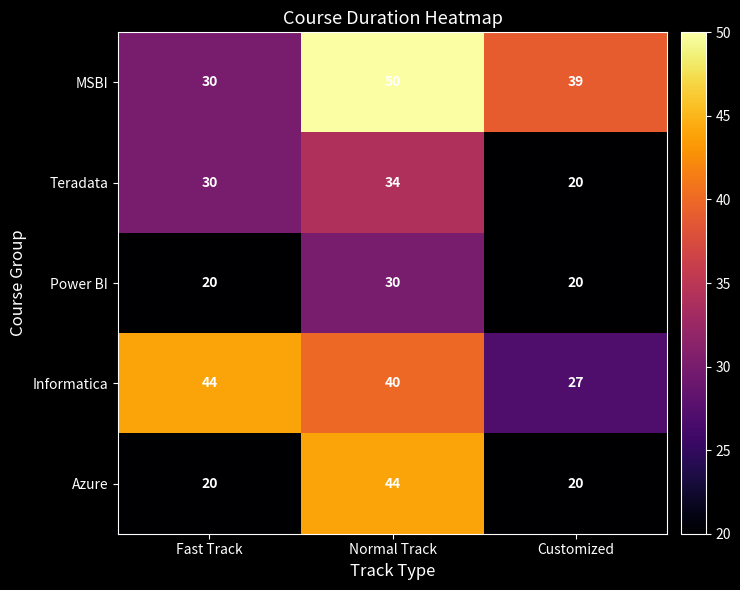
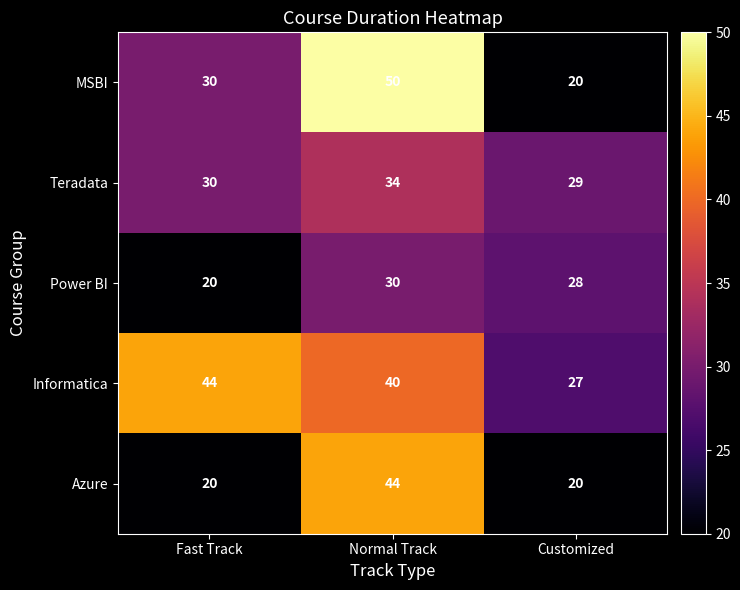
  {
    "MSBI": {
      "Fast Track": 30,
      "Normal Track": 50,
-     "Customized": 39
+     "Customized": 20
    },
    "Teradata": {
      "Fast Track": 30,
      "Normal Track": 34,
-     "Customized": 20
+     "Customized": 29
    },
    "Power BI": {
      "Fast Track": 20,
      "Normal Track": 30,
-     "Customized": 20
+     "Customized": 28
    },
    "Informatica": {
      "Fast Track": 44,
      "Normal Track": 40,
      "Customized": 27
    },
    "Azure": {
      "Fast Track": 20,
      "Normal Track": 44,
      "Customized": 20
    }
  }
